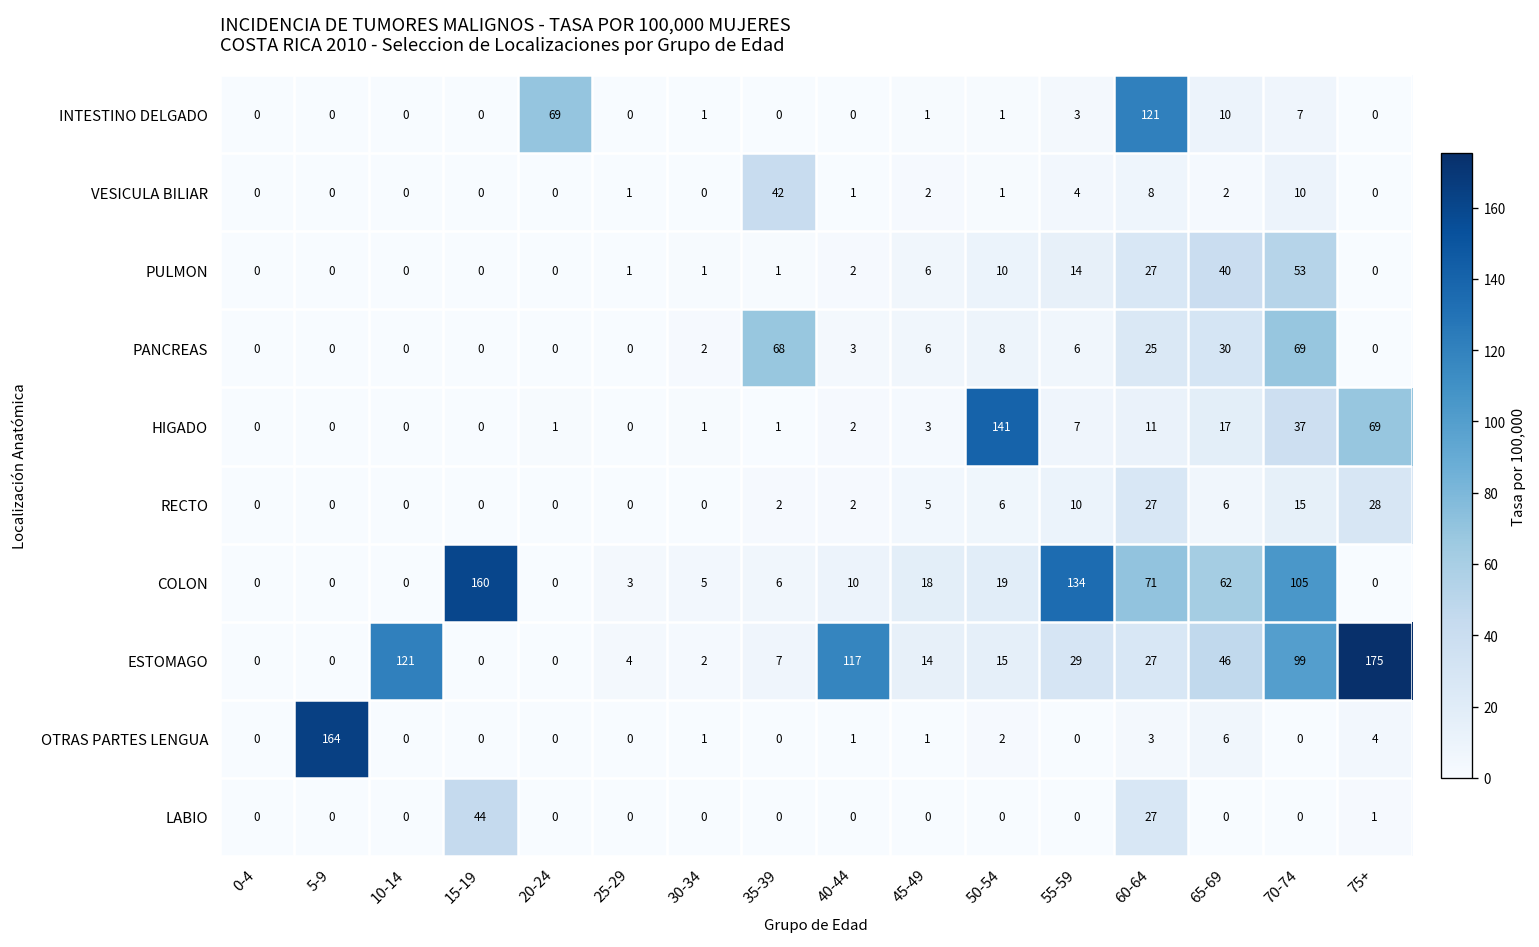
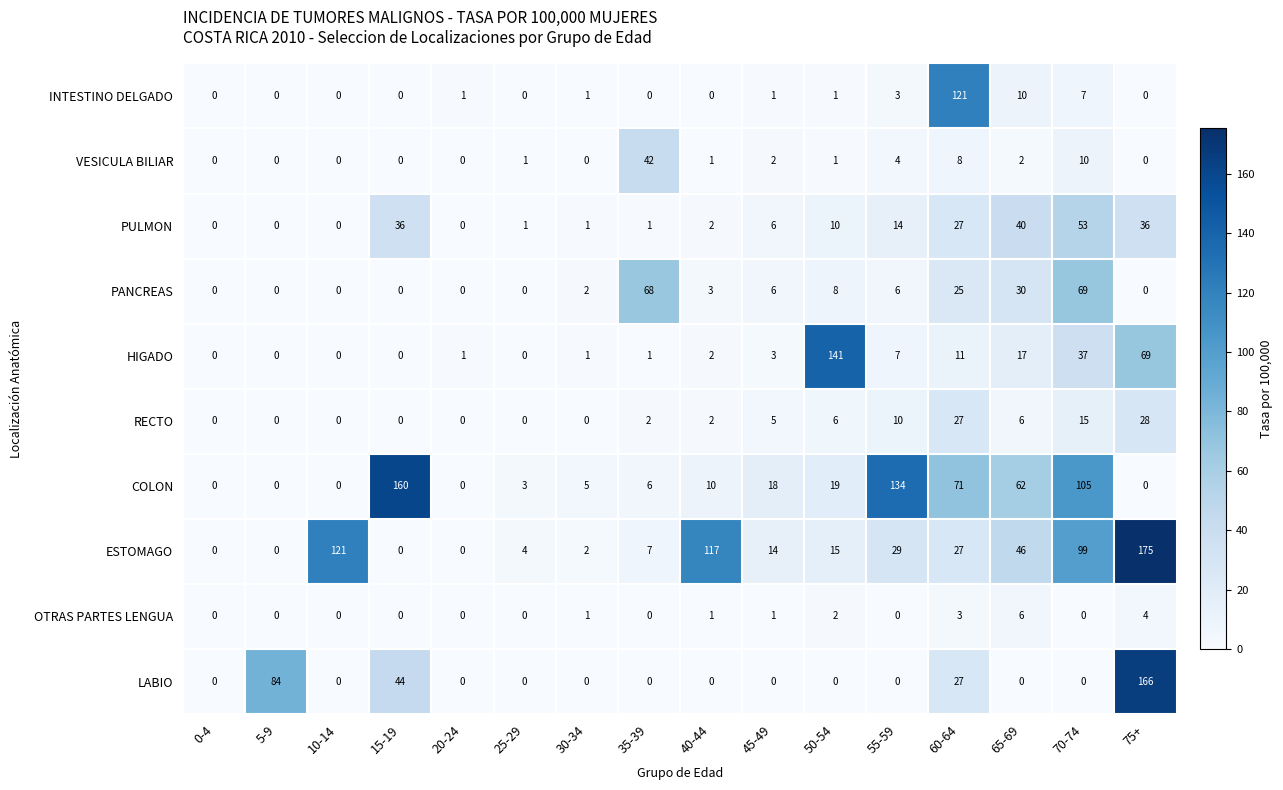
  {
    "INTESTINO DELGADO": {
      "0-4": 0,
      "5-9": 0,
      "10-14": 0,
      "15-19": 0,
-     "20-24": 69,
+     "20-24": 1,
      "25-29": 0,
      "30-34": 1,
      "35-39": 0,
      "40-44": 0,
      "45-49": 1,
      "50-54": 1,
      "55-59": 3,
      "60-64": 121,
      "65-69": 10,
      "70-74": 7,
      "75+": 0
    },
    "VESICULA BILIAR": {
      "0-4": 0,
      "5-9": 0,
      "10-14": 0,
      "15-19": 0,
      "20-24": 0,
      "25-29": 1,
      "30-34": 0,
      "35-39": 42,
      "40-44": 1,
      "45-49": 2,
      "50-54": 1,
      "55-59": 4,
      "60-64": 8,
      "65-69": 2,
      "70-74": 10,
      "75+": 0
    },
    "PULMON": {
      "0-4": 0,
      "5-9": 0,
      "10-14": 0,
-     "15-19": 0,
+     "15-19": 36,
      "20-24": 0,
      "25-29": 1,
      "30-34": 1,
      "35-39": 1,
      "40-44": 2,
      "45-49": 6,
      "50-54": 10,
      "55-59": 14,
      "60-64": 27,
      "65-69": 40,
      "70-74": 53,
-     "75+": 0
+     "75+": 36
    },
    "PANCREAS": {
      "0-4": 0,
      "5-9": 0,
      "10-14": 0,
      "15-19": 0,
      "20-24": 0,
      "25-29": 0,
      "30-34": 2,
      "35-39": 68,
      "40-44": 3,
      "45-49": 6,
      "50-54": 8,
      "55-59": 6,
      "60-64": 25,
      "65-69": 30,
      "70-74": 69,
      "75+": 0
    },
    "HIGADO": {
      "0-4": 0,
      "5-9": 0,
      "10-14": 0,
      "15-19": 0,
      "20-24": 1,
      "25-29": 0,
      "30-34": 1,
      "35-39": 1,
      "40-44": 2,
      "45-49": 3,
      "50-54": 141,
      "55-59": 7,
      "60-64": 11,
      "65-69": 17,
      "70-74": 37,
      "75+": 69
    },
    "RECTO": {
      "0-4": 0,
      "5-9": 0,
      "10-14": 0,
      "15-19": 0,
      "20-24": 0,
      "25-29": 0,
      "30-34": 0,
      "35-39": 2,
      "40-44": 2,
      "45-49": 5,
      "50-54": 6,
      "55-59": 10,
      "60-64": 27,
      "65-69": 6,
      "70-74": 15,
      "75+": 28
    },
    "COLON": {
      "0-4": 0,
      "5-9": 0,
      "10-14": 0,
      "15-19": 160,
      "20-24": 0,
      "25-29": 3,
      "30-34": 5,
      "35-39": 6,
      "40-44": 10,
      "45-49": 18,
      "50-54": 19,
      "55-59": 134,
      "60-64": 71,
      "65-69": 62,
      "70-74": 105,
      "75+": 0
    },
    "ESTOMAGO": {
      "0-4": 0,
      "5-9": 0,
      "10-14": 121,
      "15-19": 0,
      "20-24": 0,
      "25-29": 4,
      "30-34": 2,
      "35-39": 7,
      "40-44": 117,
      "45-49": 14,
      "50-54": 15,
      "55-59": 29,
      "60-64": 27,
      "65-69": 46,
      "70-74": 99,
      "75+": 175
    },
    "OTRAS PARTES LENGUA": {
      "0-4": 0,
-     "5-9": 164,
+     "5-9": 0,
      "10-14": 0,
      "15-19": 0,
      "20-24": 0,
      "25-29": 0,
      "30-34": 1,
      "35-39": 0,
      "40-44": 1,
      "45-49": 1,
      "50-54": 2,
      "55-59": 0,
      "60-64": 3,
      "65-69": 6,
      "70-74": 0,
      "75+": 4
    },
    "LABIO": {
      "0-4": 0,
-     "5-9": 0,
+     "5-9": 84,
      "10-14": 0,
      "15-19": 44,
      "20-24": 0,
      "25-29": 0,
      "30-34": 0,
      "35-39": 0,
      "40-44": 0,
      "45-49": 0,
      "50-54": 0,
      "55-59": 0,
      "60-64": 27,
      "65-69": 0,
      "70-74": 0,
-     "75+": 1
+     "75+": 166
    }
  }
